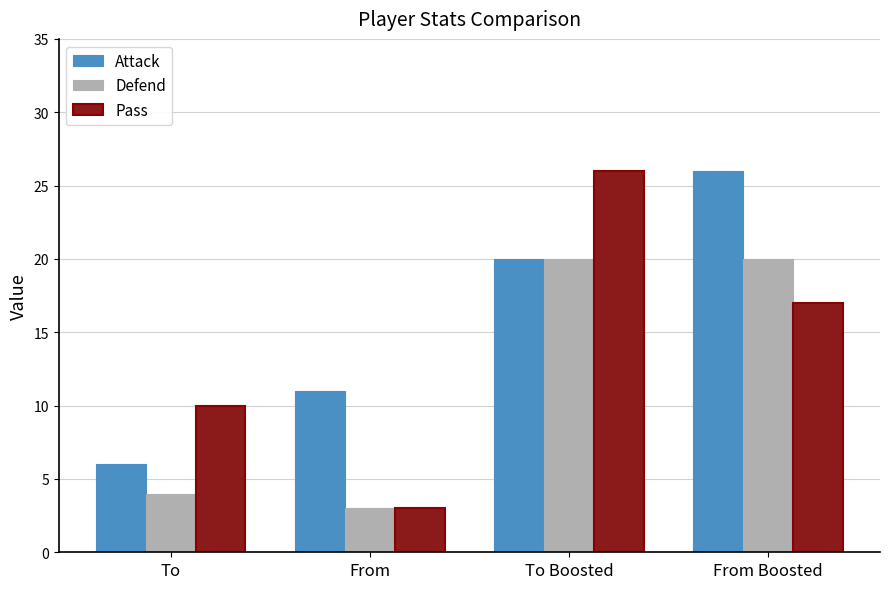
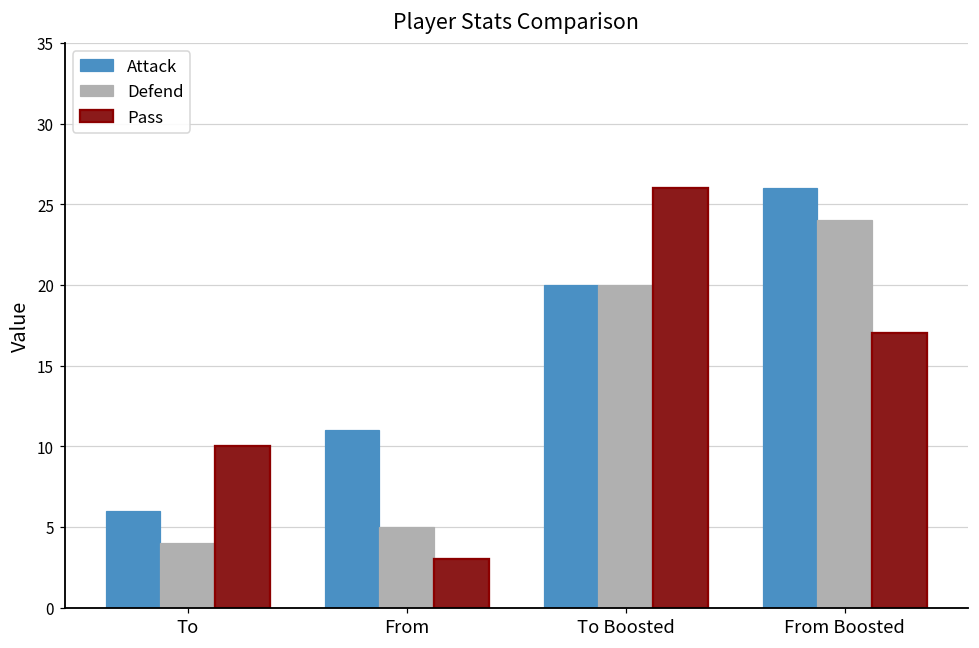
  {
    "Attack": {
      "To": 6,
      "From": 11,
      "To Boosted": 20,
      "From Boosted": 26
    },
    "Defend": {
      "To": 4,
-     "From": 3,
+     "From": 5,
      "To Boosted": 20,
-     "From Boosted": 20
+     "From Boosted": 24
    },
    "Pass": {
      "To": 10,
      "From": 3,
      "To Boosted": 26,
      "From Boosted": 17
    }
  }
